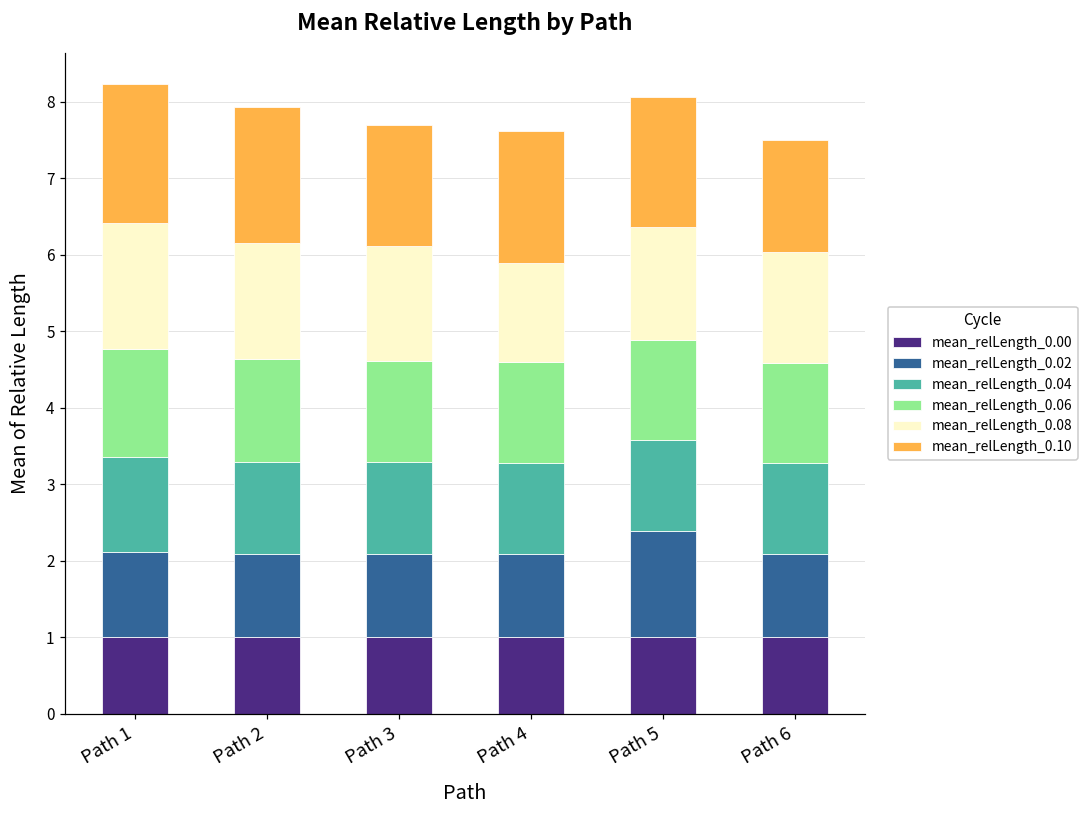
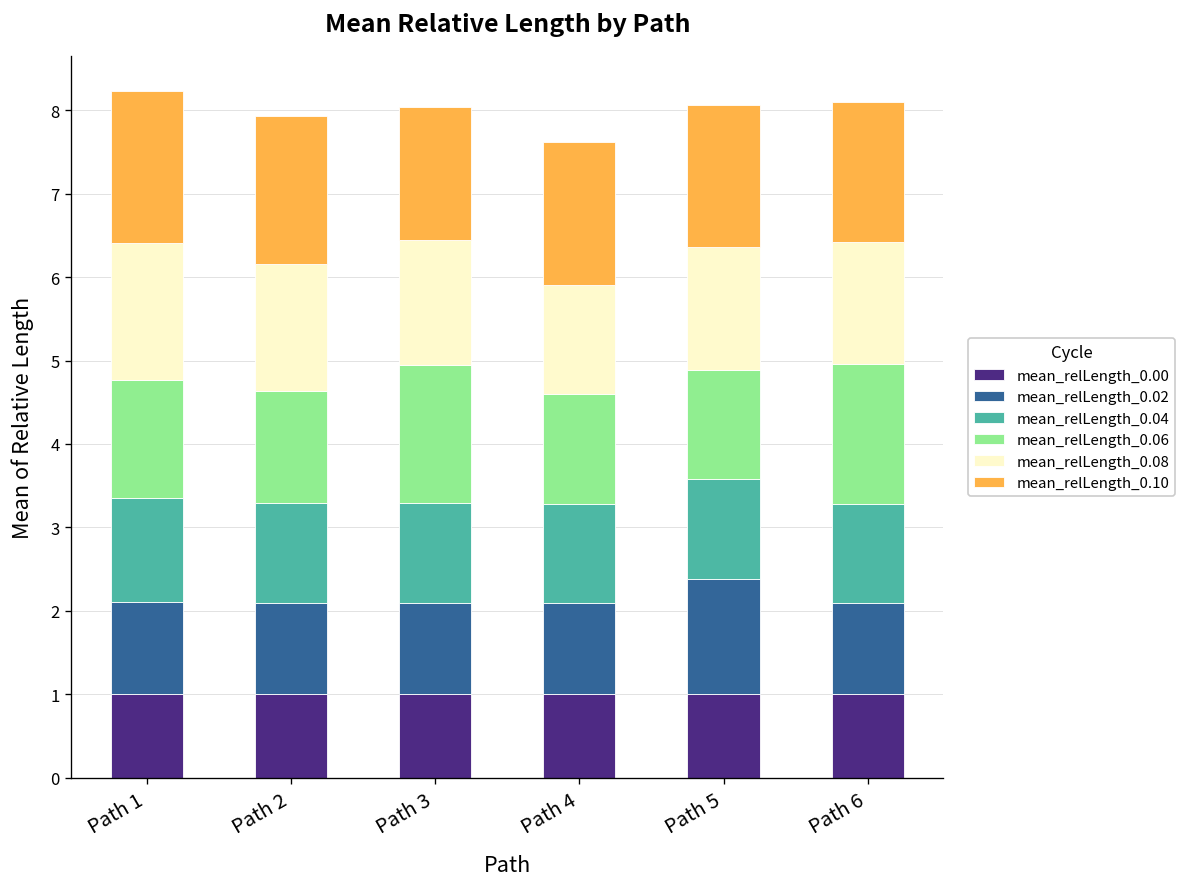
  {
    "mean_relLength_0.00": {
      "Path 1": 1.0,
      "Path 2": 1.0,
      "Path 3": 1.0,
      "Path 4": 1.0,
      "Path 5": 1.0,
      "Path 6": 1.0
    },
    "mean_relLength_0.02": {
      "Path 1": 1.1,
      "Path 2": 1.1,
      "Path 3": 1.1,
      "Path 4": 1.1,
      "Path 5": 1.4,
      "Path 6": 1.1
    },
    "mean_relLength_0.04": {
      "Path 1": 1.2,
      "Path 2": 1.2,
      "Path 3": 1.2,
      "Path 4": 1.2,
      "Path 5": 1.2,
      "Path 6": 1.2
    },
    "mean_relLength_0.06": {
      "Path 1": 1.4,
      "Path 2": 1.3,
-     "Path 3": 1.3,
+     "Path 3": 1.7,
      "Path 4": 1.3,
      "Path 5": 1.3,
-     "Path 6": 1.3
+     "Path 6": 1.7
    },
    "mean_relLength_0.08": {
      "Path 1": 1.6,
      "Path 2": 1.5,
      "Path 3": 1.5,
      "Path 4": 1.3,
      "Path 5": 1.5,
      "Path 6": 1.5
    },
    "mean_relLength_0.10": {
      "Path 1": 1.8,
      "Path 2": 1.8,
      "Path 3": 1.6,
      "Path 4": 1.7,
      "Path 5": 1.7,
-     "Path 6": 1.5
+     "Path 6": 1.7
    }
  }
